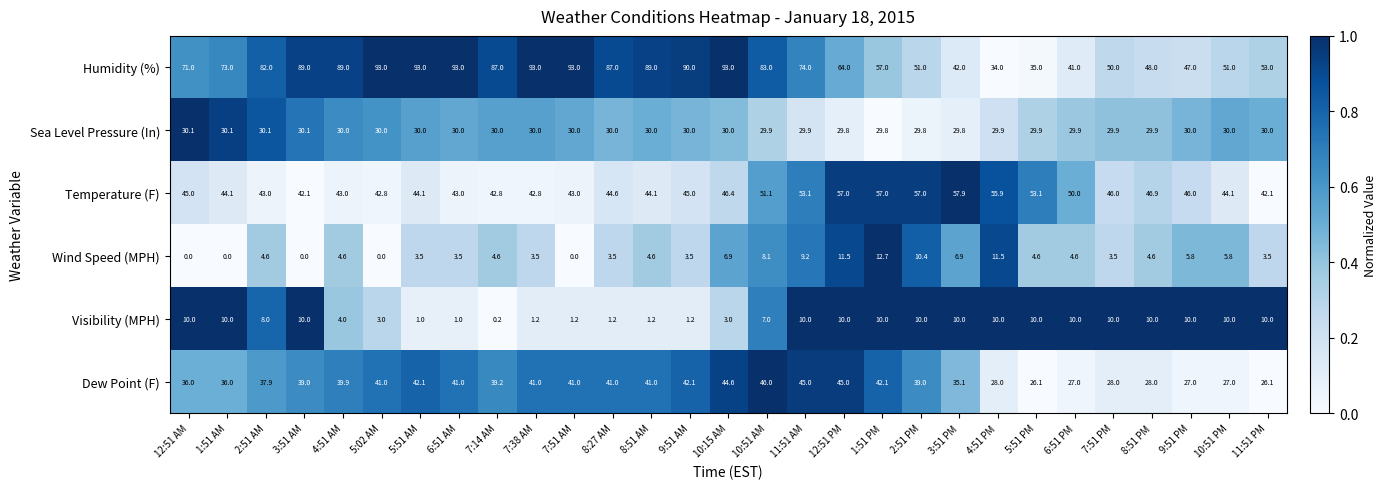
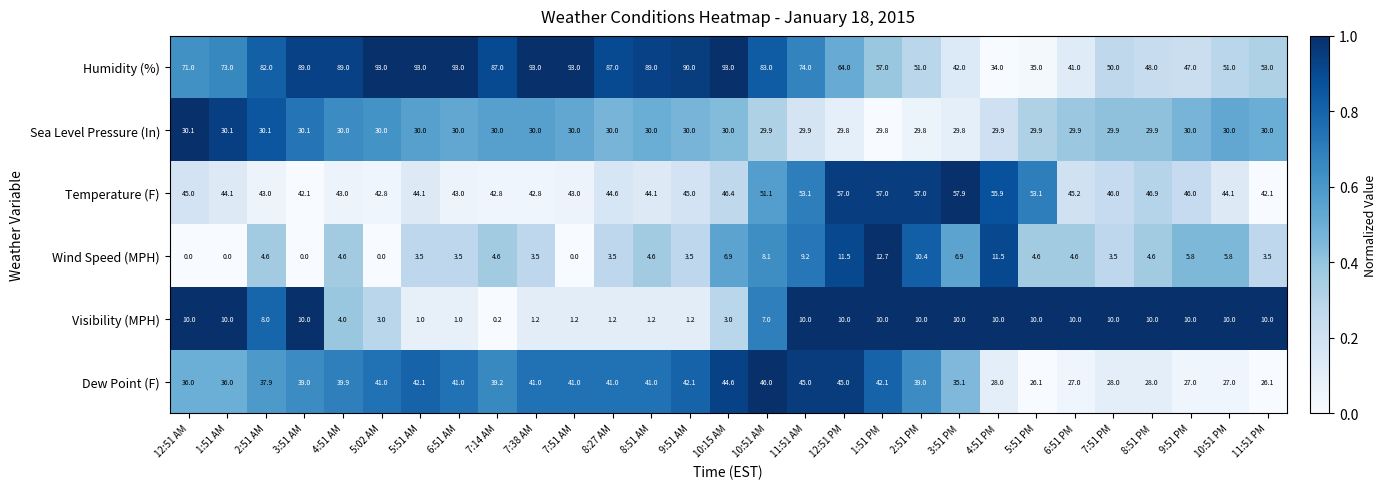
  {
    "Humidity (%)": {
      "12:51 AM": 71.0,
      "1:51 AM": 73.0,
      "2:51 AM": 82.0,
      "3:51 AM": 89.0,
      "4:51 AM": 89.0,
      "5:02 AM": 93.0,
      "5:51 AM": 93.0,
      "6:51 AM": 93.0,
      "7:14 AM": 87.0,
      "7:38 AM": 93.0,
      "7:51 AM": 93.0,
      "8:27 AM": 87.0,
      "8:51 AM": 89.0,
      "9:51 AM": 90.0,
      "10:15 AM": 93.0,
      "10:51 AM": 83.0,
      "11:51 AM": 74.0,
      "12:51 PM": 64.0,
      "1:51 PM": 57.0,
      "2:51 PM": 51.0,
      "3:51 PM": 42.0,
      "4:51 PM": 34.0,
      "5:51 PM": 35.0,
      "6:51 PM": 41.0,
      "7:51 PM": 50.0,
      "8:51 PM": 48.0,
      "9:51 PM": 47.0,
      "10:51 PM": 51.0,
      "11:51 PM": 53.0
    },
    "Sea Level Pressure (In)": {
      "12:51 AM": 30.1,
      "1:51 AM": 30.1,
      "2:51 AM": 30.1,
      "3:51 AM": 30.1,
      "4:51 AM": 30.0,
      "5:02 AM": 30.0,
      "5:51 AM": 30.0,
      "6:51 AM": 30.0,
      "7:14 AM": 30.0,
      "7:38 AM": 30.0,
      "7:51 AM": 30.0,
      "8:27 AM": 30.0,
      "8:51 AM": 30.0,
      "9:51 AM": 30.0,
      "10:15 AM": 30.0,
      "10:51 AM": 29.9,
      "11:51 AM": 29.9,
      "12:51 PM": 29.8,
      "1:51 PM": 29.8,
      "2:51 PM": 29.8,
      "3:51 PM": 29.8,
      "4:51 PM": 29.9,
      "5:51 PM": 29.9,
      "6:51 PM": 29.9,
      "7:51 PM": 29.9,
      "8:51 PM": 29.9,
      "9:51 PM": 30.0,
      "10:51 PM": 30.0,
      "11:51 PM": 30.0
    },
    "Temperature (F)": {
      "12:51 AM": 45.0,
      "1:51 AM": 44.1,
      "2:51 AM": 43.0,
      "3:51 AM": 42.1,
      "4:51 AM": 43.0,
      "5:02 AM": 42.8,
      "5:51 AM": 44.1,
      "6:51 AM": 43.0,
      "7:14 AM": 42.8,
      "7:38 AM": 42.8,
      "7:51 AM": 43.0,
      "8:27 AM": 44.6,
      "8:51 AM": 44.1,
      "9:51 AM": 45.0,
      "10:15 AM": 46.4,
      "10:51 AM": 51.1,
      "11:51 AM": 53.1,
      "12:51 PM": 57.0,
      "1:51 PM": 57.0,
      "2:51 PM": 57.0,
      "3:51 PM": 57.9,
      "4:51 PM": 55.9,
      "5:51 PM": 53.1,
-     "6:51 PM": 50.0,
+     "6:51 PM": 45.2,
      "7:51 PM": 46.0,
      "8:51 PM": 46.9,
      "9:51 PM": 46.0,
      "10:51 PM": 44.1,
      "11:51 PM": 42.1
    },
    "Wind Speed (MPH)": {
      "12:51 AM": 0.0,
      "1:51 AM": 0.0,
      "2:51 AM": 4.6,
      "3:51 AM": 0.0,
      "4:51 AM": 4.6,
      "5:02 AM": 0.0,
      "5:51 AM": 3.5,
      "6:51 AM": 3.5,
      "7:14 AM": 4.6,
      "7:38 AM": 3.5,
      "7:51 AM": 0.0,
      "8:27 AM": 3.5,
      "8:51 AM": 4.6,
      "9:51 AM": 3.5,
      "10:15 AM": 6.9,
      "10:51 AM": 8.1,
      "11:51 AM": 9.2,
      "12:51 PM": 11.5,
      "1:51 PM": 12.7,
      "2:51 PM": 10.4,
      "3:51 PM": 6.9,
      "4:51 PM": 11.5,
      "5:51 PM": 4.6,
      "6:51 PM": 4.6,
      "7:51 PM": 3.5,
      "8:51 PM": 4.6,
      "9:51 PM": 5.8,
      "10:51 PM": 5.8,
      "11:51 PM": 3.5
    },
    "Visibility (MPH)": {
      "12:51 AM": 10.0,
      "1:51 AM": 10.0,
      "2:51 AM": 8.0,
      "3:51 AM": 10.0,
      "4:51 AM": 4.0,
      "5:02 AM": 3.0,
      "5:51 AM": 1.0,
      "6:51 AM": 1.0,
      "7:14 AM": 0.2,
      "7:38 AM": 1.2,
      "7:51 AM": 1.2,
      "8:27 AM": 1.2,
      "8:51 AM": 1.2,
      "9:51 AM": 1.2,
      "10:15 AM": 3.0,
      "10:51 AM": 7.0,
      "11:51 AM": 10.0,
      "12:51 PM": 10.0,
      "1:51 PM": 10.0,
      "2:51 PM": 10.0,
      "3:51 PM": 10.0,
      "4:51 PM": 10.0,
      "5:51 PM": 10.0,
      "6:51 PM": 10.0,
      "7:51 PM": 10.0,
      "8:51 PM": 10.0,
      "9:51 PM": 10.0,
      "10:51 PM": 10.0,
      "11:51 PM": 10.0
    },
    "Dew Point (F)": {
      "12:51 AM": 36.0,
      "1:51 AM": 36.0,
      "2:51 AM": 37.9,
      "3:51 AM": 39.0,
      "4:51 AM": 39.9,
      "5:02 AM": 41.0,
      "5:51 AM": 42.1,
      "6:51 AM": 41.0,
      "7:14 AM": 39.2,
      "7:38 AM": 41.0,
      "7:51 AM": 41.0,
      "8:27 AM": 41.0,
      "8:51 AM": 41.0,
      "9:51 AM": 42.1,
      "10:15 AM": 44.6,
      "10:51 AM": 46.0,
      "11:51 AM": 45.0,
      "12:51 PM": 45.0,
      "1:51 PM": 42.1,
      "2:51 PM": 39.0,
      "3:51 PM": 35.1,
      "4:51 PM": 28.0,
      "5:51 PM": 26.1,
      "6:51 PM": 27.0,
      "7:51 PM": 28.0,
      "8:51 PM": 28.0,
      "9:51 PM": 27.0,
      "10:51 PM": 27.0,
      "11:51 PM": 26.1
    }
  }
